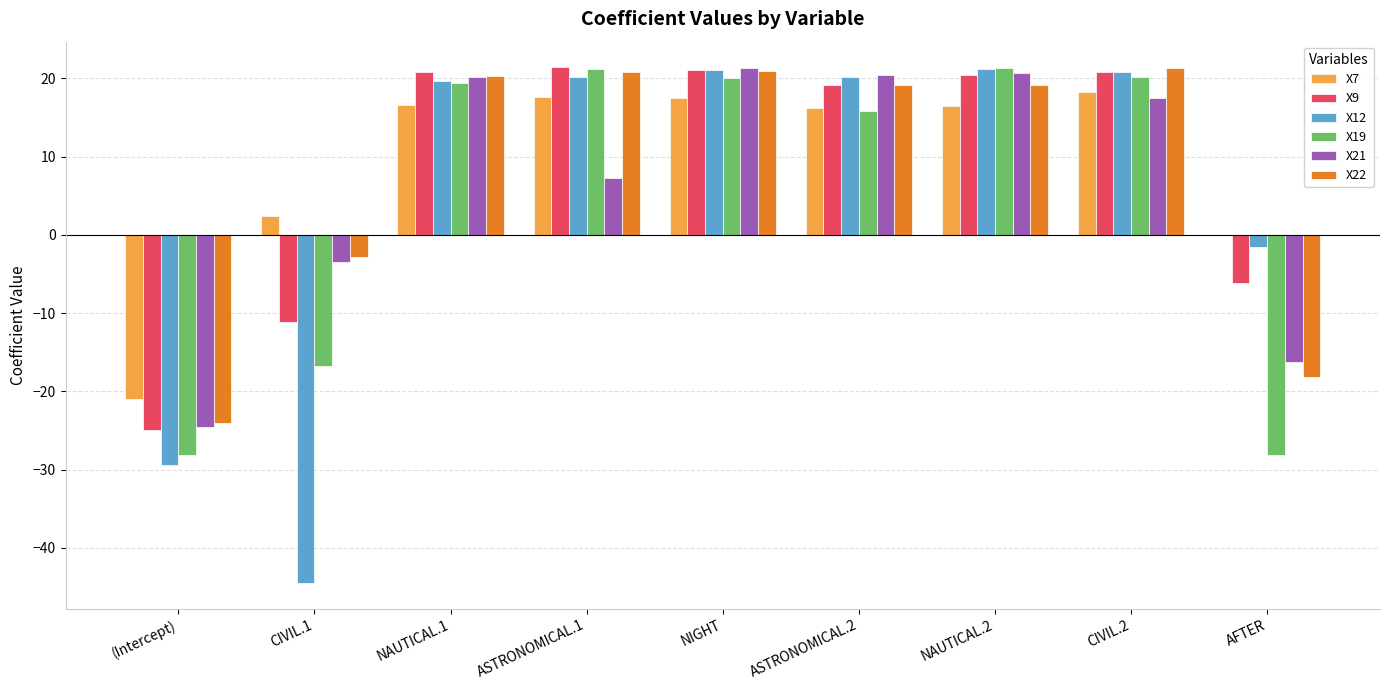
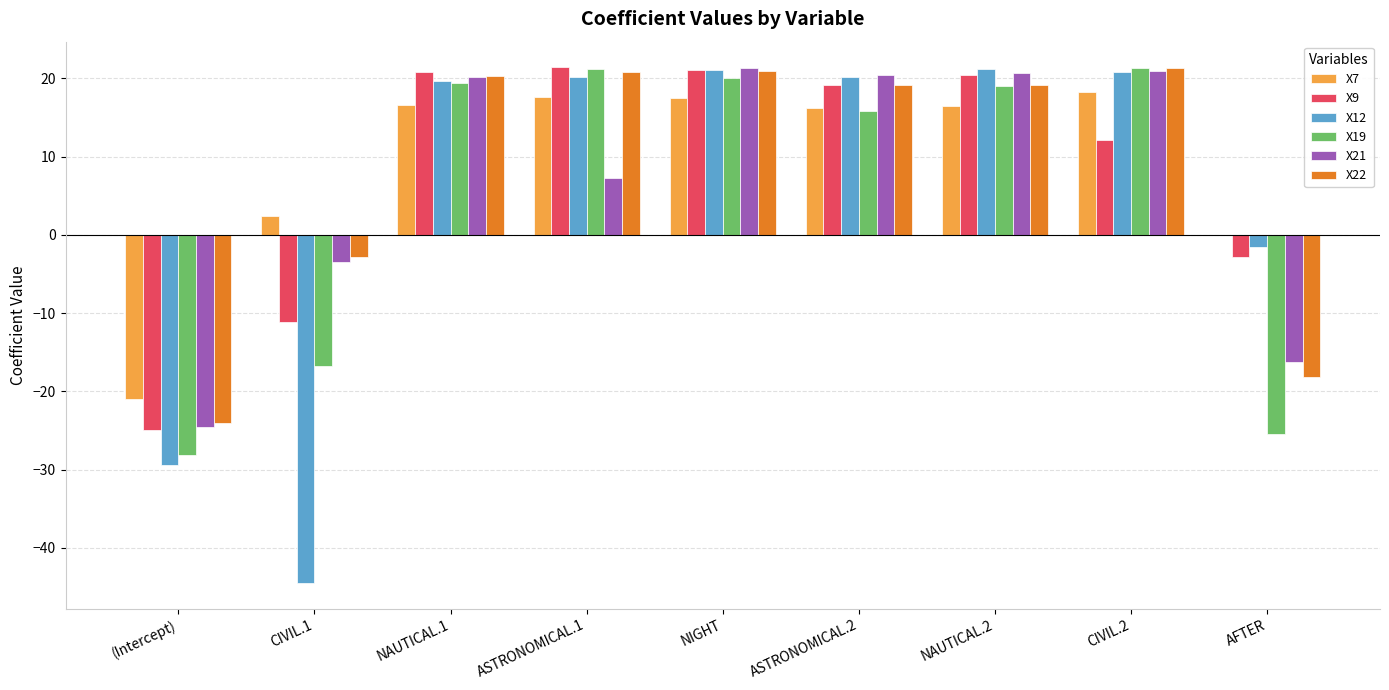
  {
    "X9": {
      "(Intercept)": -25,
      "CIVIL.1": -11,
      "NAUTICAL.1": 21,
      "ASTRONOMICAL.1": 21,
      "NIGHT": 21,
      "ASTRONOMICAL.2": 19,
      "NAUTICAL.2": 20,
-     "CIVIL.2": 21,
-     "AFTER": -6
+     "CIVIL.2": 12,
+     "AFTER": -3
    },
    "X12": {
      "(Intercept)": -29,
      "CIVIL.1": -44,
      "NAUTICAL.1": 20,
      "ASTRONOMICAL.1": 20,
      "NIGHT": 21,
      "ASTRONOMICAL.2": 20,
      "NAUTICAL.2": 21,
      "CIVIL.2": 21,
      "AFTER": -2
    },
    "X19": {
      "(Intercept)": -28,
      "CIVIL.1": -17,
      "NAUTICAL.1": 19,
      "ASTRONOMICAL.1": 21,
      "NIGHT": 20,
      "ASTRONOMICAL.2": 16,
-     "NAUTICAL.2": 21,
-     "CIVIL.2": 20,
-     "AFTER": -28
+     "NAUTICAL.2": 19,
+     "CIVIL.2": 21,
+     "AFTER": -26
    },
    "X21": {
      "(Intercept)": -25,
      "CIVIL.1": -4,
      "NAUTICAL.1": 20,
      "ASTRONOMICAL.1": 7,
      "NIGHT": 21,
      "ASTRONOMICAL.2": 20,
      "NAUTICAL.2": 21,
-     "CIVIL.2": 17,
+     "CIVIL.2": 21,
      "AFTER": -16
    }
  }
